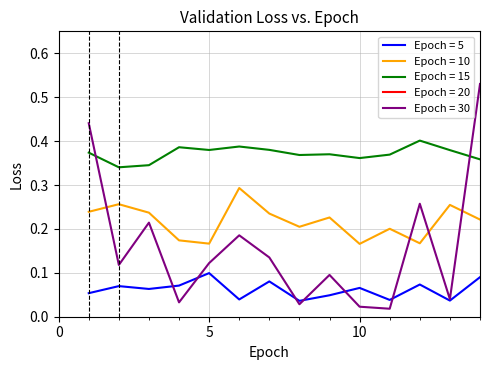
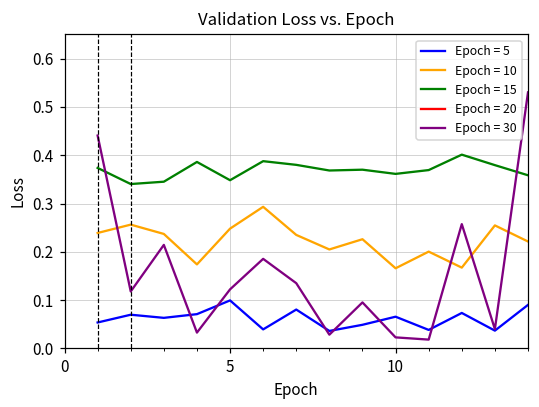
  {
    "Epoch = 5": {
      "5": 0.10,
      "10": 0.07
    },
    "Epoch = 10": {
-     "5": 0.17,
+     "5": 0.25,
      "10": 0.17
    },
    "Epoch = 15": {
-     "5": 0.38,
+     "5": 0.35,
      "10": 0.36
    },
    "Epoch = 30": {
      "5": 0.12,
      "10": 0.02
    }
  }
